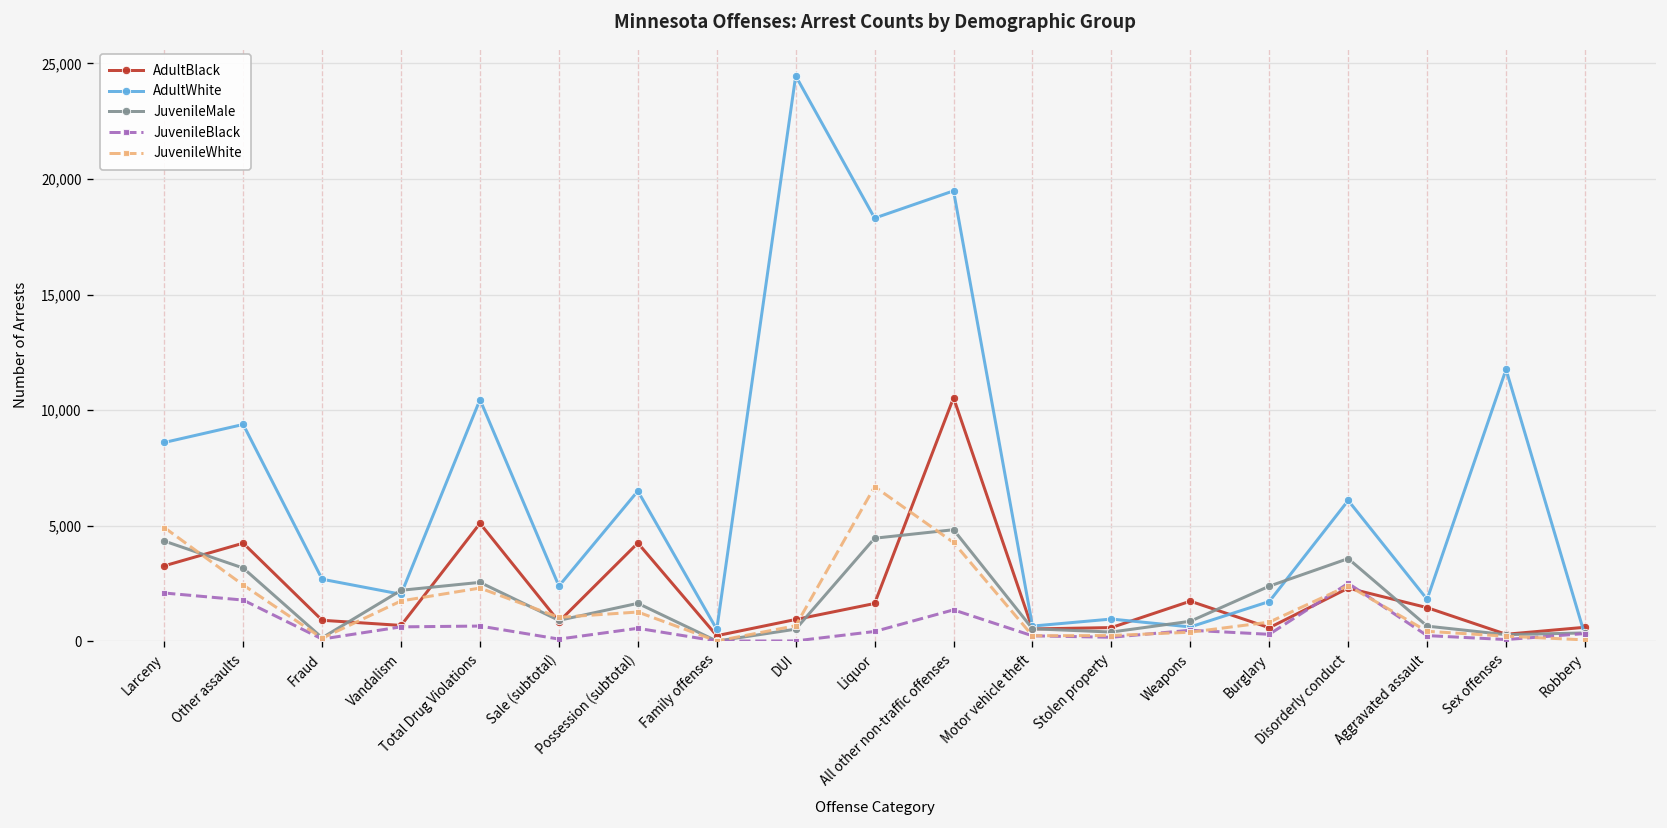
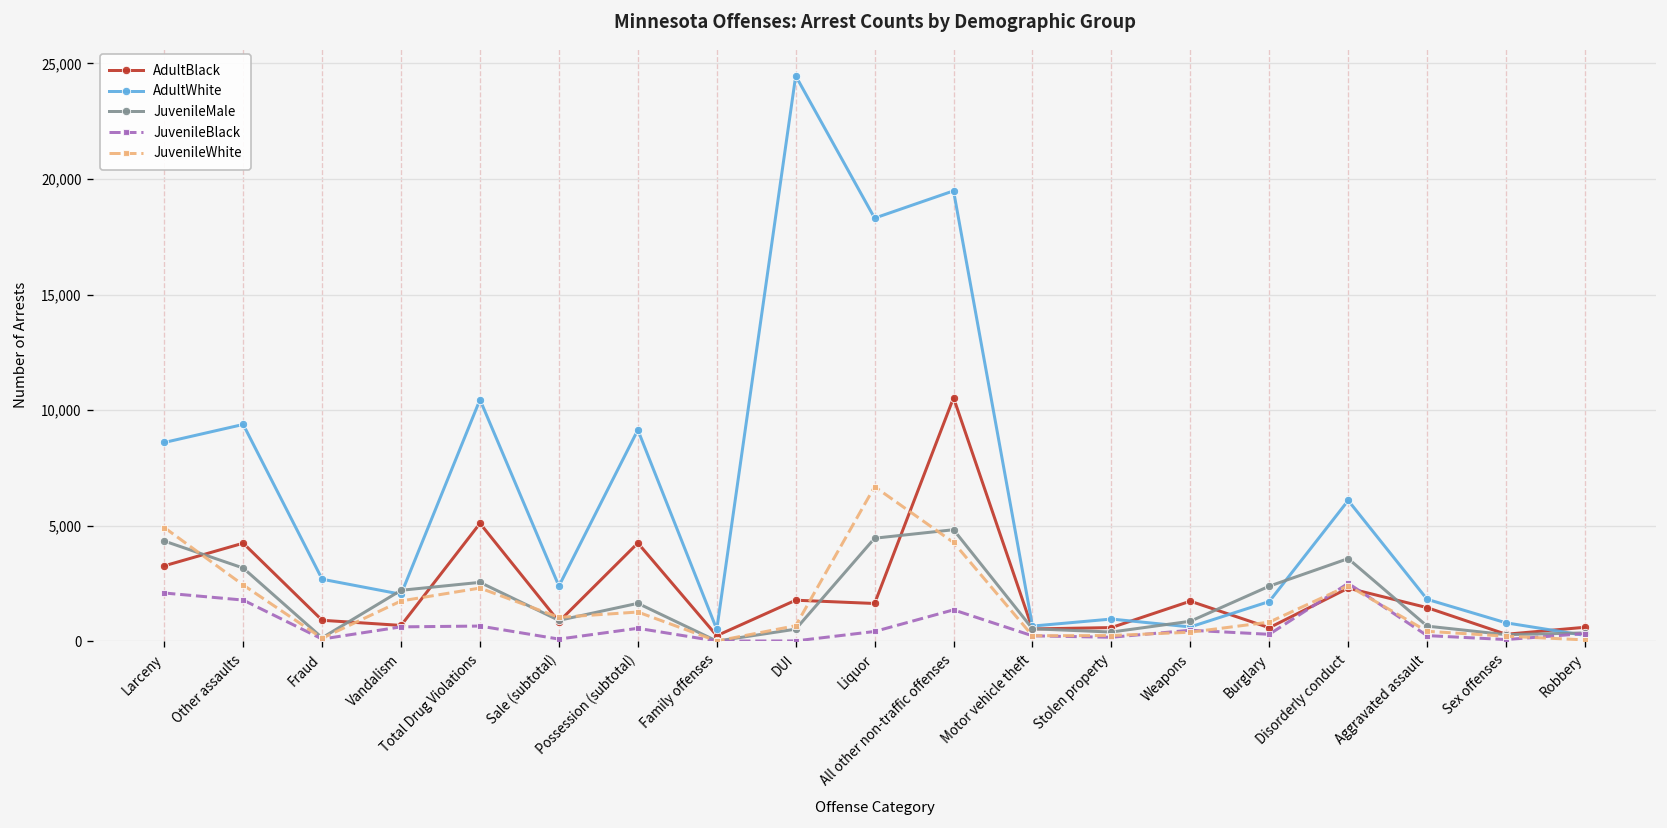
  {
    "AdultBlack": {
      "Larceny": "3,300",
      "Other assaults": "4,200",
      "Fraud": "900",
      "Total Drug Violations": "5,100",
      "Possession (subtotal)": "4,300",
      "Family offenses": "200",
-     "DUI": "900",
+     "DUI": "1,800",
      "Liquor": "1,600",
      "All other non-traffic offenses": "10,500",
      "Stolen property": "600",
      "Weapons": "1,700",
      "Burglary": "600",
      "Aggravated assault": "1,500",
      "Robbery": "600"
    },
    "AdultWhite": {
      "Larceny": "8,600",
      "Other assaults": "9,400",
      "Fraud": "2,700",
      "Vandalism": "2,000",
      "Total Drug Violations": "10,500",
      "Sale (subtotal)": "2,400",
-     "Possession (subtotal)": "6,500",
+     "Possession (subtotal)": "9,100",
      "Family offenses": "500",
      "DUI": "24,500",
      "Liquor": "18,300",
      "All other non-traffic offenses": "19,500",
      "Stolen property": "1,000",
      "Weapons": "600",
      "Burglary": "1,700",
      "Disorderly conduct": "6,100",
      "Aggravated assault": "1,800",
-     "Sex offenses": "11,800"
+     "Sex offenses": "800"
    },
    "JuvenileMale": {
      "Larceny": "4,300",
      "Other assaults": "3,200",
      "Vandalism": "2,200",
      "Total Drug Violations": "2,600",
      "Possession (subtotal)": "1,600",
      "DUI": "500",
      "Liquor": "4,500",
      "All other non-traffic offenses": "4,800",
      "Stolen property": "400",
      "Weapons": "900",
      "Burglary": "2,400",
      "Disorderly conduct": "3,600",
      "Aggravated assault": "700"
    },
    "JuvenileBlack": {
      "Larceny": "2,100",
      "Other assaults": "1,800",
      "Total Drug Violations": "700",
      "Sale (subtotal)": "100",
      "Possession (subtotal)": "600",
      "DUI": "0",
      "Liquor": "400",
      "All other non-traffic offenses": "1,400",
      "Burglary": "300",
      "Aggravated assault": "200",
      "Sex offenses": "100"
    },
    "JuvenileWhite": {
      "Larceny": "4,900",
      "Other assaults": "2,400",
      "Vandalism": "1,700",
      "Total Drug Violations": "2,300",
      "Possession (subtotal)": "1,300",
      "DUI": "700",
      "Liquor": "6,700",
      "All other non-traffic offenses": "4,300",
      "Burglary": "800",
      "Aggravated assault": "400",
      "Robbery": "100"
    }
  }
